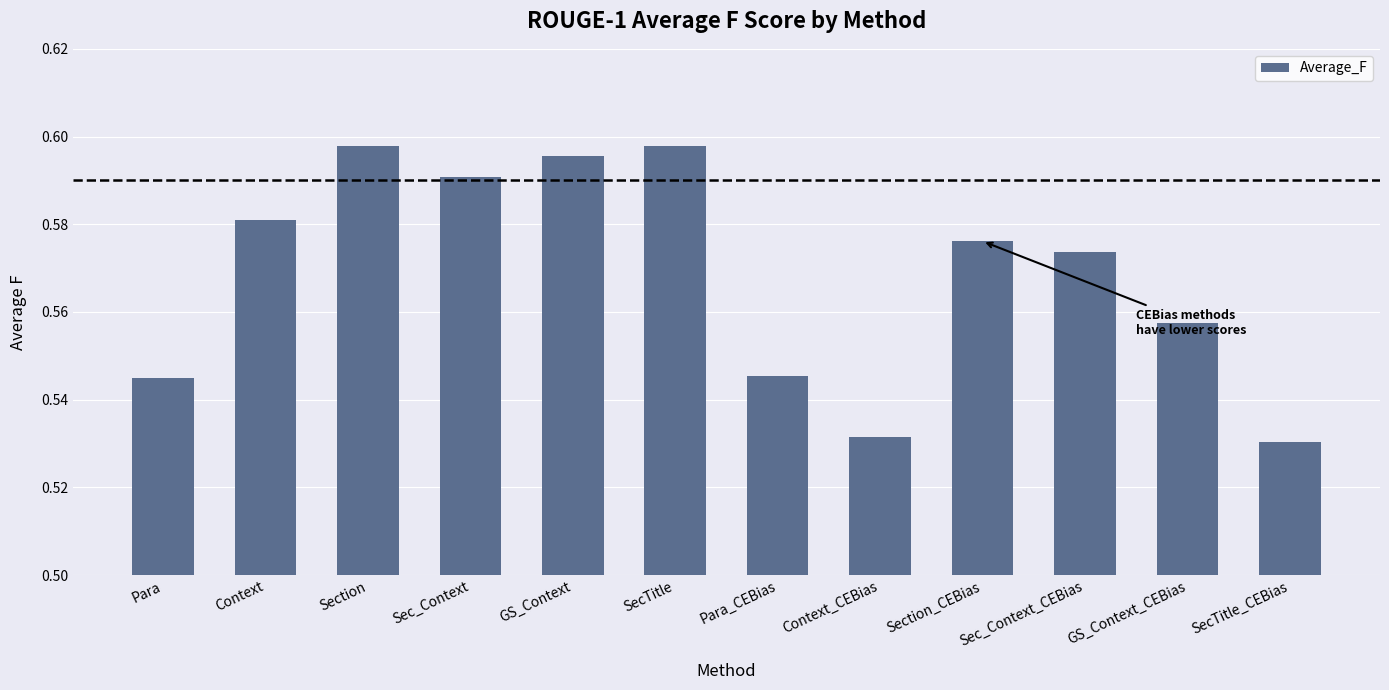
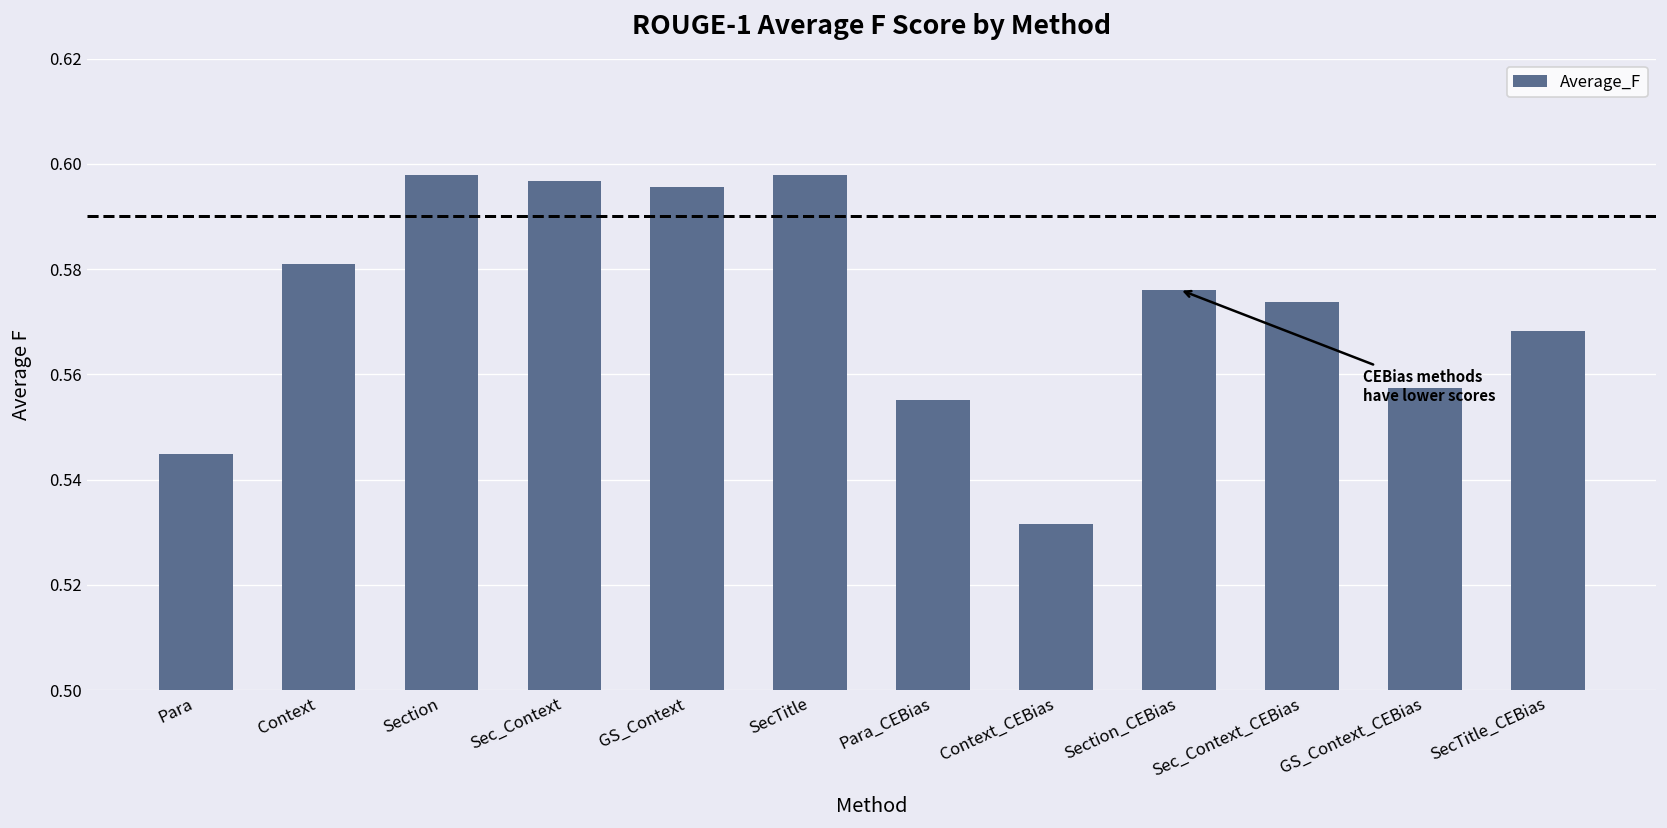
  {
    "Para": 0.545,
    "Context": 0.581,
    "Section": 0.598,
-   "Sec_Context": 0.591,
+   "Sec_Context": 0.597,
    "GS_Context": 0.596,
    "SecTitle": 0.598,
-   "Para_CEBias": 0.545,
+   "Para_CEBias": 0.555,
    "Context_CEBias": 0.532,
    "Section_CEBias": 0.576,
    "Sec_Context_CEBias": 0.574,
    "GS_Context_CEBias": 0.557,
-   "SecTitle_CEBias": 0.530
+   "SecTitle_CEBias": 0.568
  }
